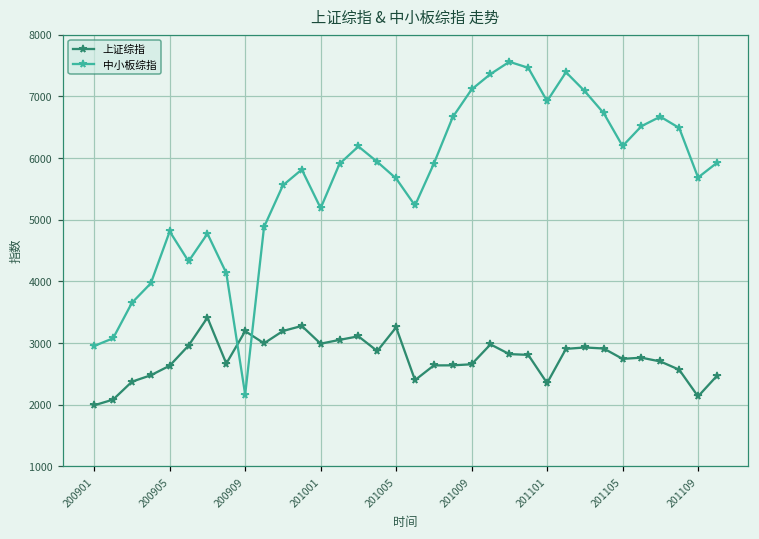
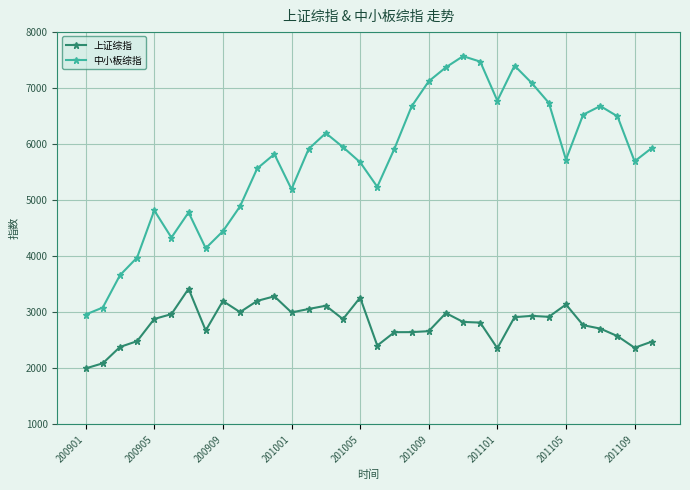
  {
    "上证综指": {
      "200901": 2000,
-     "200905": 2600,
+     "200905": 2900,
      "200909": 3200,
      "201001": 3000,
      "201005": 3300,
      "201009": 2700,
      "201101": 2400,
-     "201105": 2700,
-     "201109": 2100
+     "201105": 3100,
+     "201109": 2400
    },
    "中小板综指": {
      "200901": 3000,
      "200905": 4800,
-     "200909": 2200,
+     "200909": 4400,
      "201001": 5200,
      "201005": 5700,
      "201009": 7100,
-     "201101": 6900,
-     "201105": 6200,
+     "201101": 6800,
+     "201105": 5700,
      "201109": 5700
    }
  }
